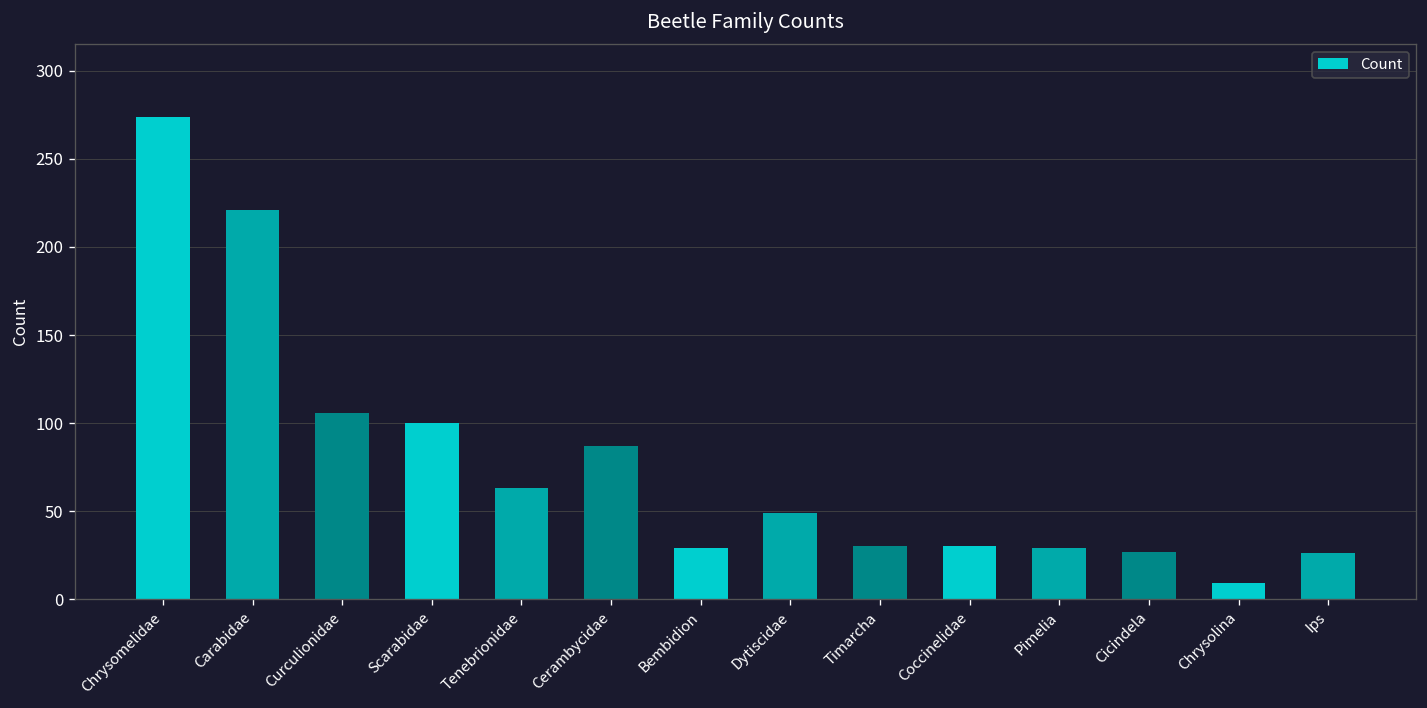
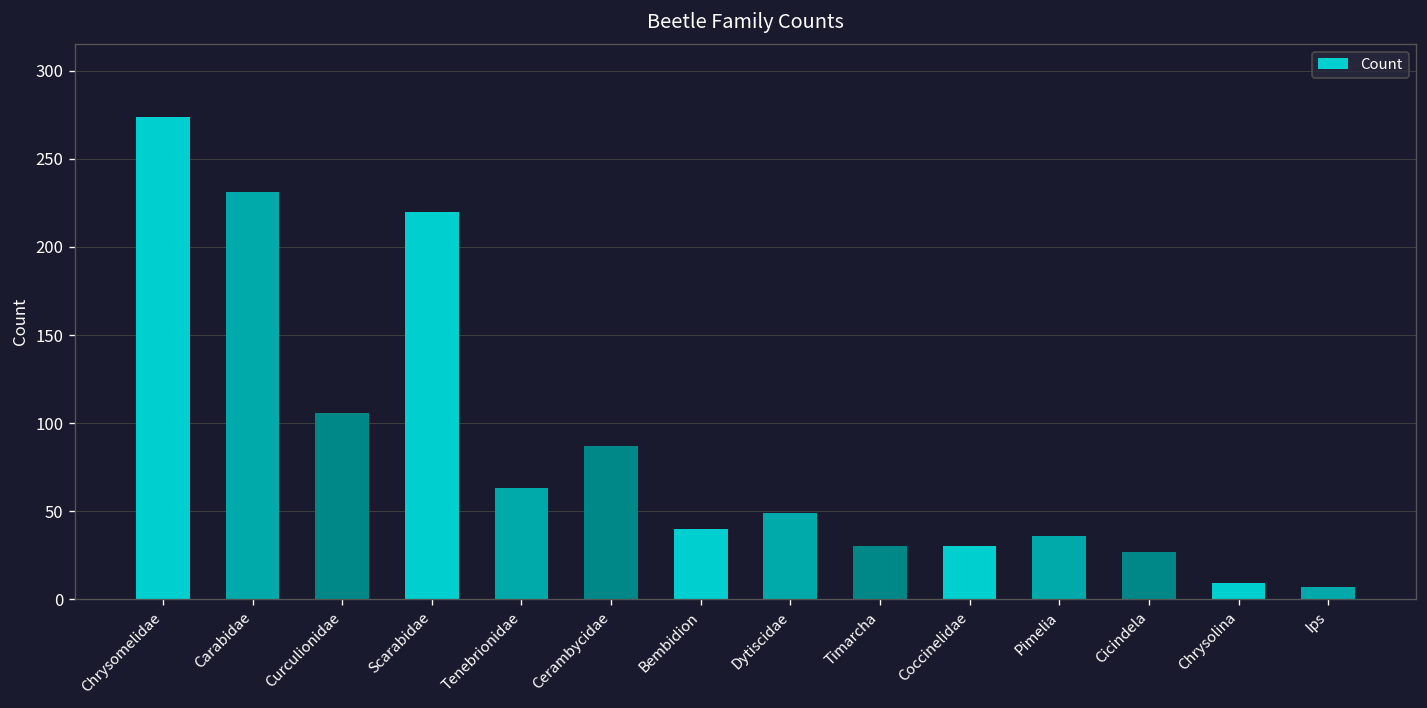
  {
    "Chrysomelidae": 274,
-   "Carabidae": 221,
+   "Carabidae": 231,
    "Curculionidae": 106,
-   "Scarabidae": 100,
+   "Scarabidae": 220,
    "Tenebrionidae": 63,
    "Cerambycidae": 87,
-   "Bembidion": 29,
+   "Bembidion": 40,
    "Dytiscidae": 49,
    "Timarcha": 30,
    "Coccinelidae": 30,
-   "Pimelia": 29,
+   "Pimelia": 36,
    "Cicindela": 27,
    "Chrysolina": 9,
-   "Ips": 26
+   "Ips": 7
  }
